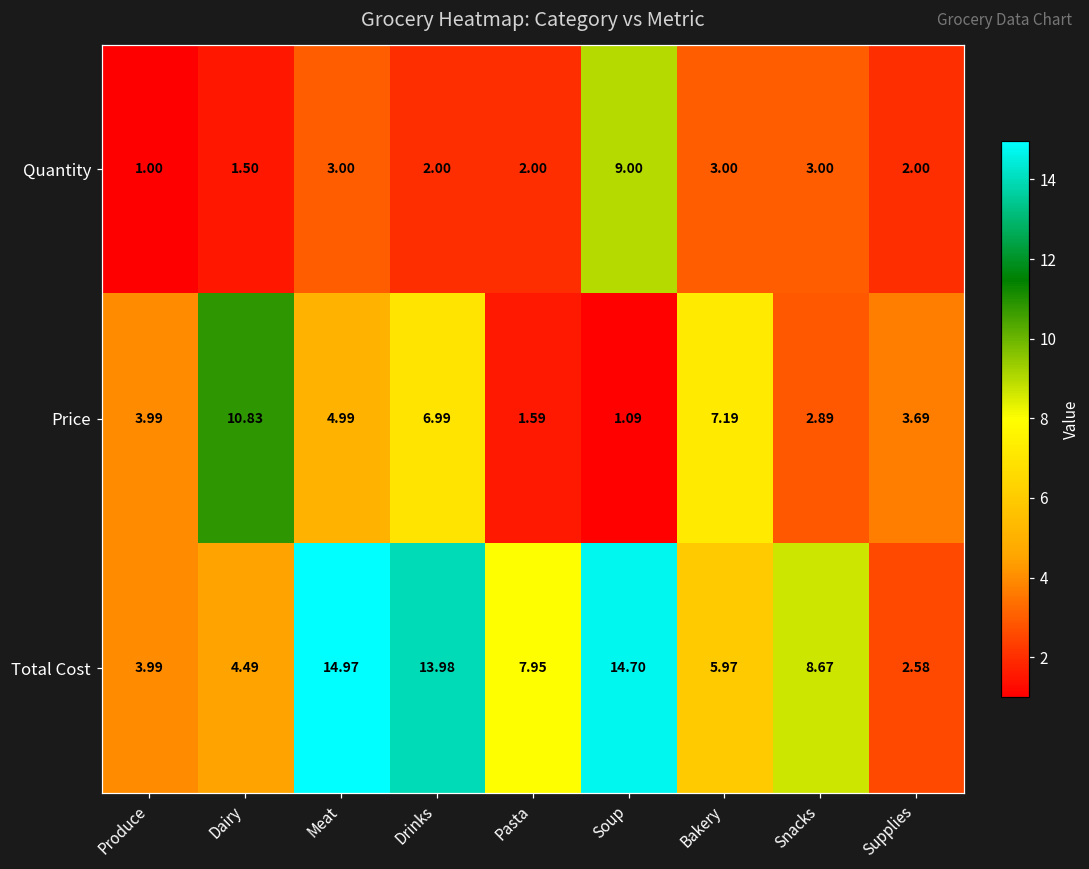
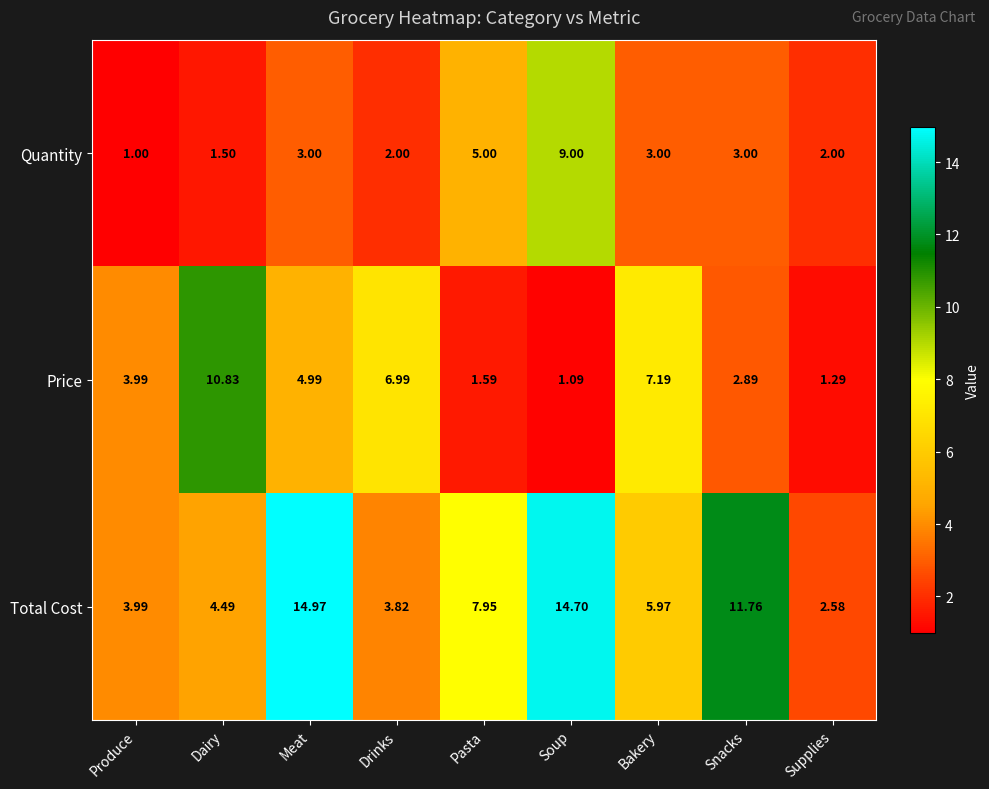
  {
    "Quantity": {
      "Produce": 1.00,
      "Dairy": 1.50,
      "Meat": 3.00,
      "Drinks": 2.00,
-     "Pasta": 2.00,
+     "Pasta": 5.00,
      "Soup": 9.00,
      "Bakery": 3.00,
      "Snacks": 3.00,
      "Supplies": 2.00
    },
    "Price": {
      "Produce": 3.99,
      "Dairy": 10.83,
      "Meat": 4.99,
      "Drinks": 6.99,
      "Pasta": 1.59,
      "Soup": 1.09,
      "Bakery": 7.19,
      "Snacks": 2.89,
-     "Supplies": 3.69
+     "Supplies": 1.29
    },
    "Total Cost": {
      "Produce": 3.99,
      "Dairy": 4.49,
      "Meat": 14.97,
-     "Drinks": 13.98,
+     "Drinks": 3.82,
      "Pasta": 7.95,
      "Soup": 14.70,
      "Bakery": 5.97,
-     "Snacks": 8.67,
+     "Snacks": 11.76,
      "Supplies": 2.58
    }
  }
